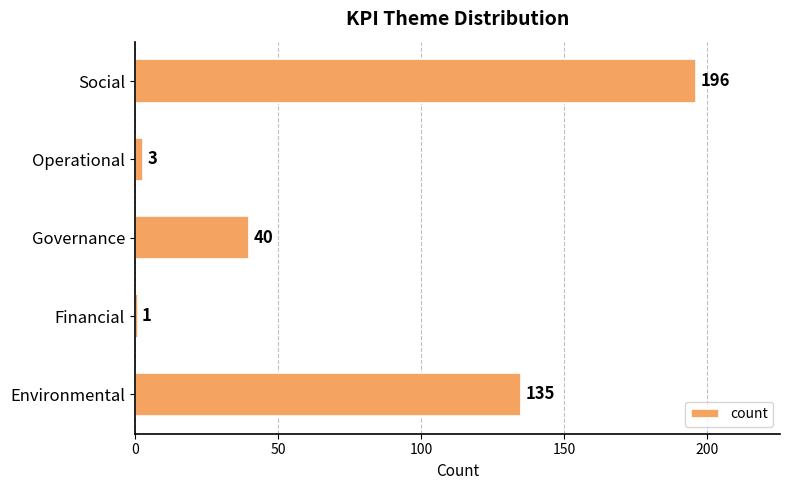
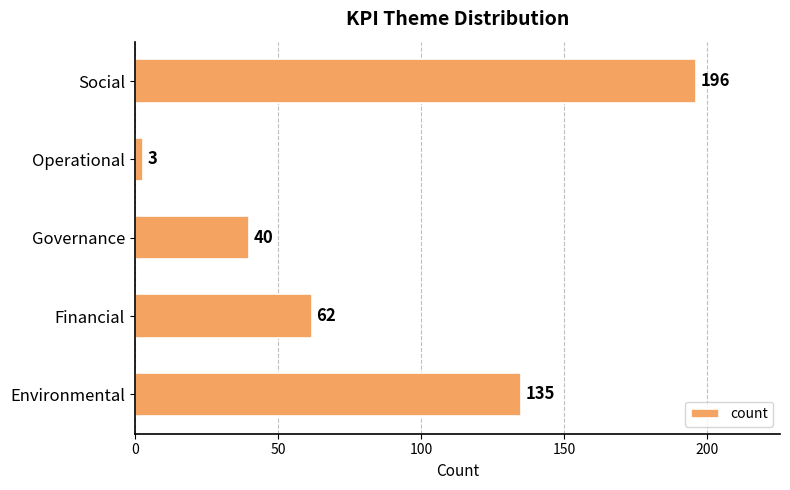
  {
    "Social": 196,
    "Operational": 3,
    "Governance": 40,
-   "Financial": 1,
+   "Financial": 62,
    "Environmental": 135
  }
